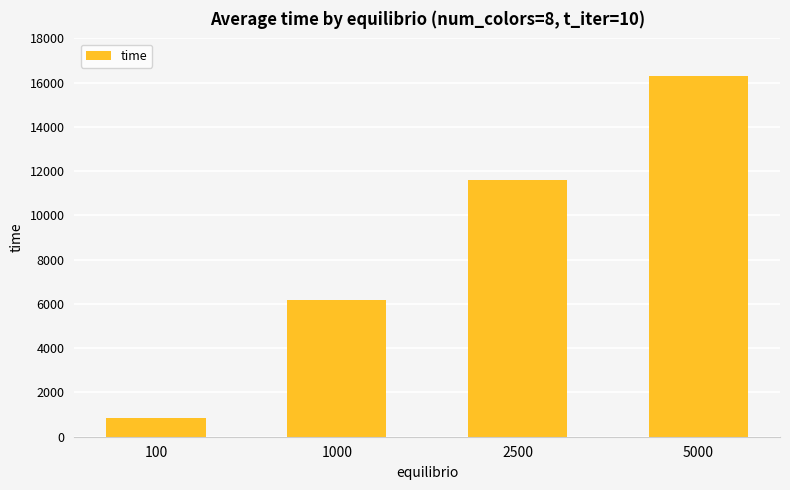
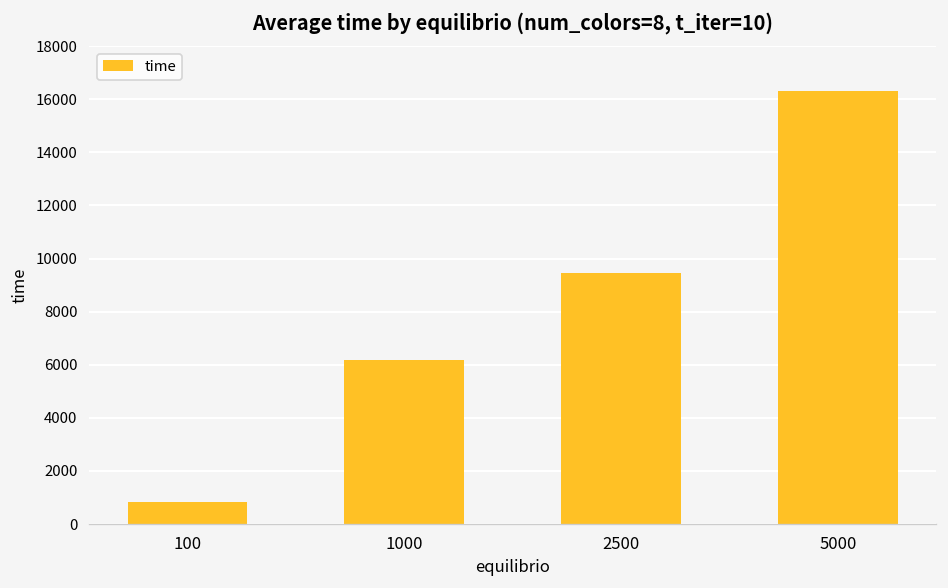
  {
    "100": 800,
    "1000": 6200,
-   "2500": 11600,
+   "2500": 9400,
    "5000": 16300
  }
